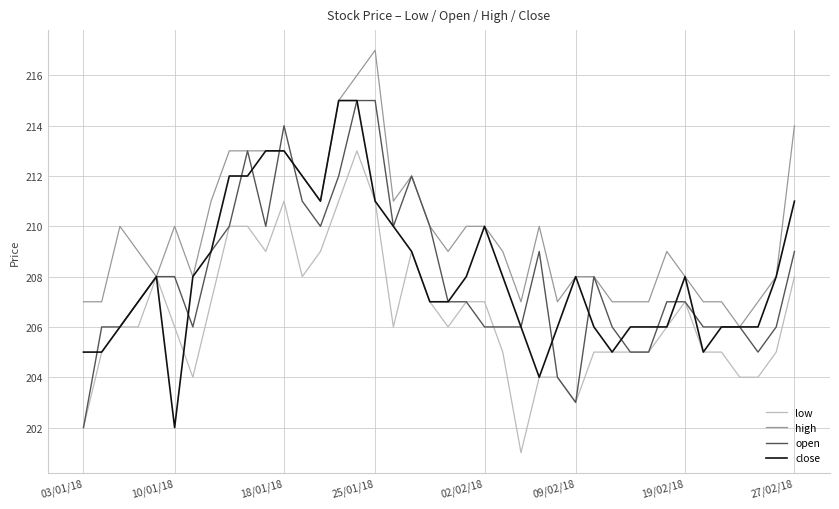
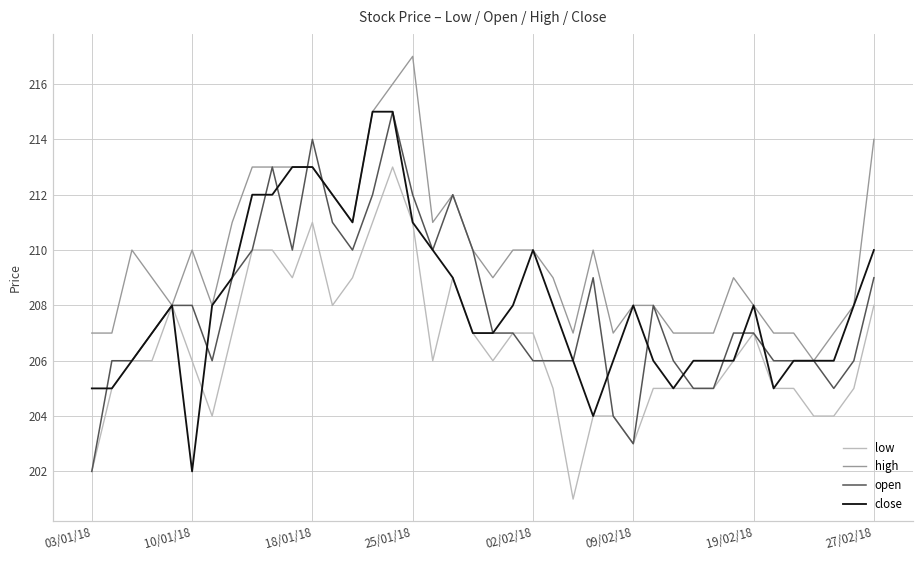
  {
    "open": {
      "10/01/18": 208,
      "18/01/18": 214,
-     "25/01/18": 215,
+     "25/01/18": 212,
      "02/02/18": 206,
      "27/02/18": 209
    },
    "close": {
      "03/01/18": 205,
      "10/01/18": 202,
-     "27/02/18": 211
+     "27/02/18": 210
    }
  }
